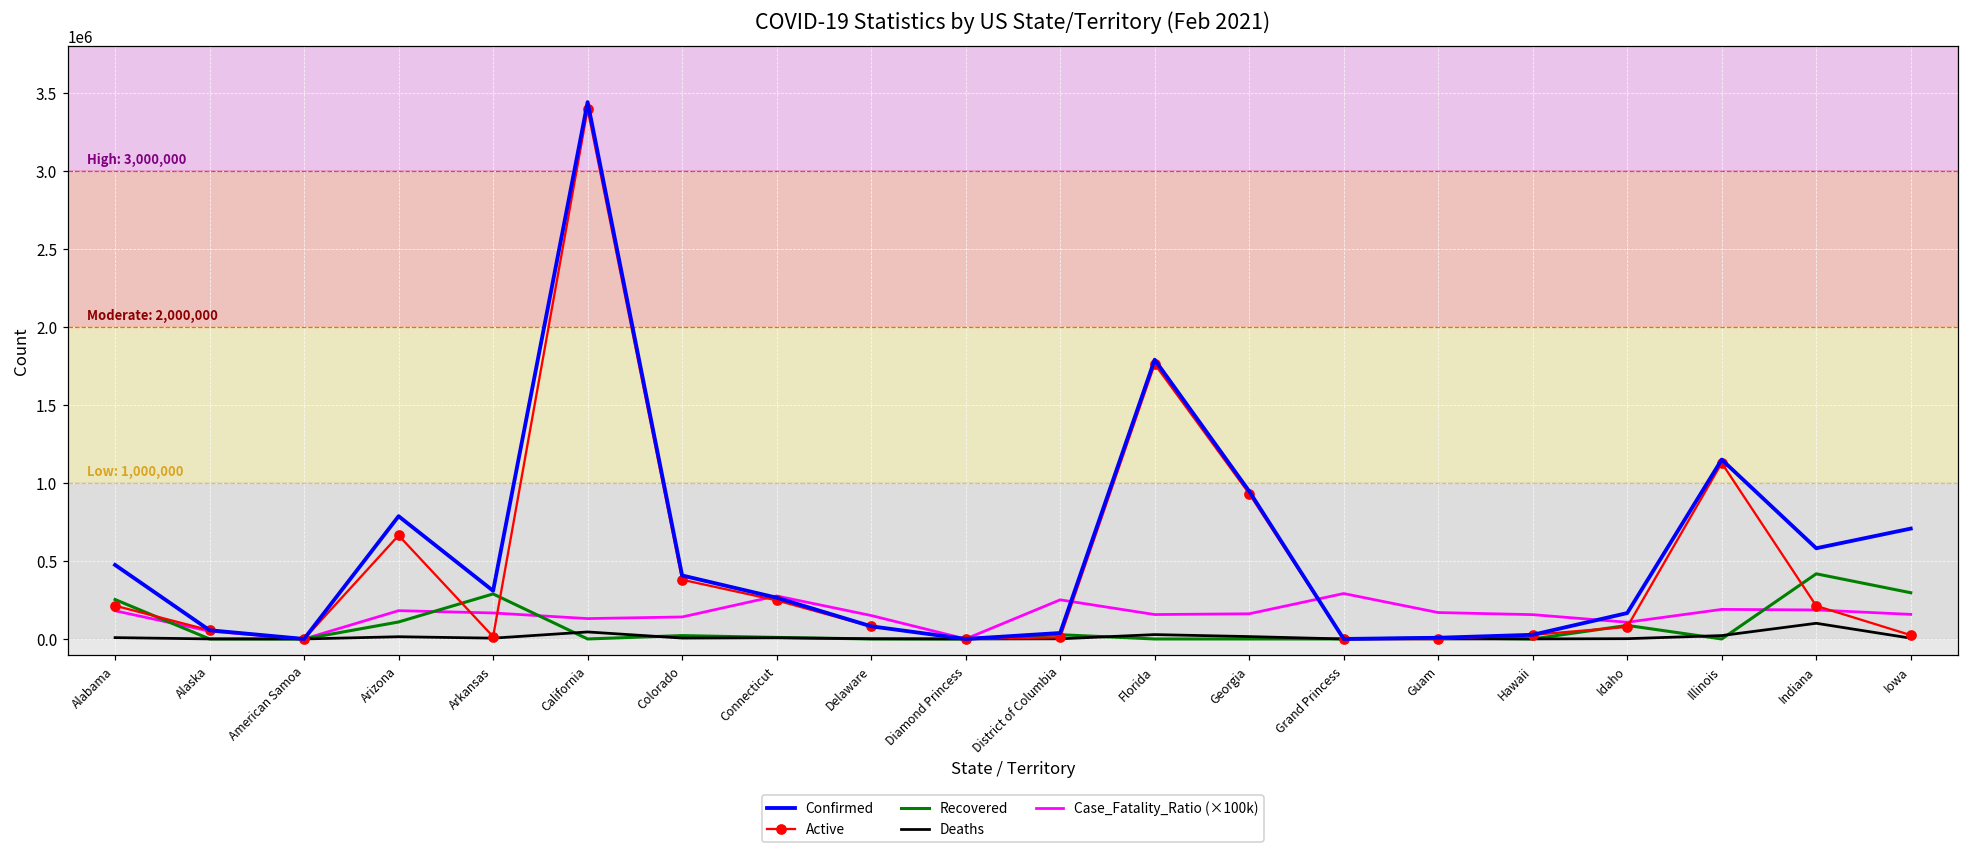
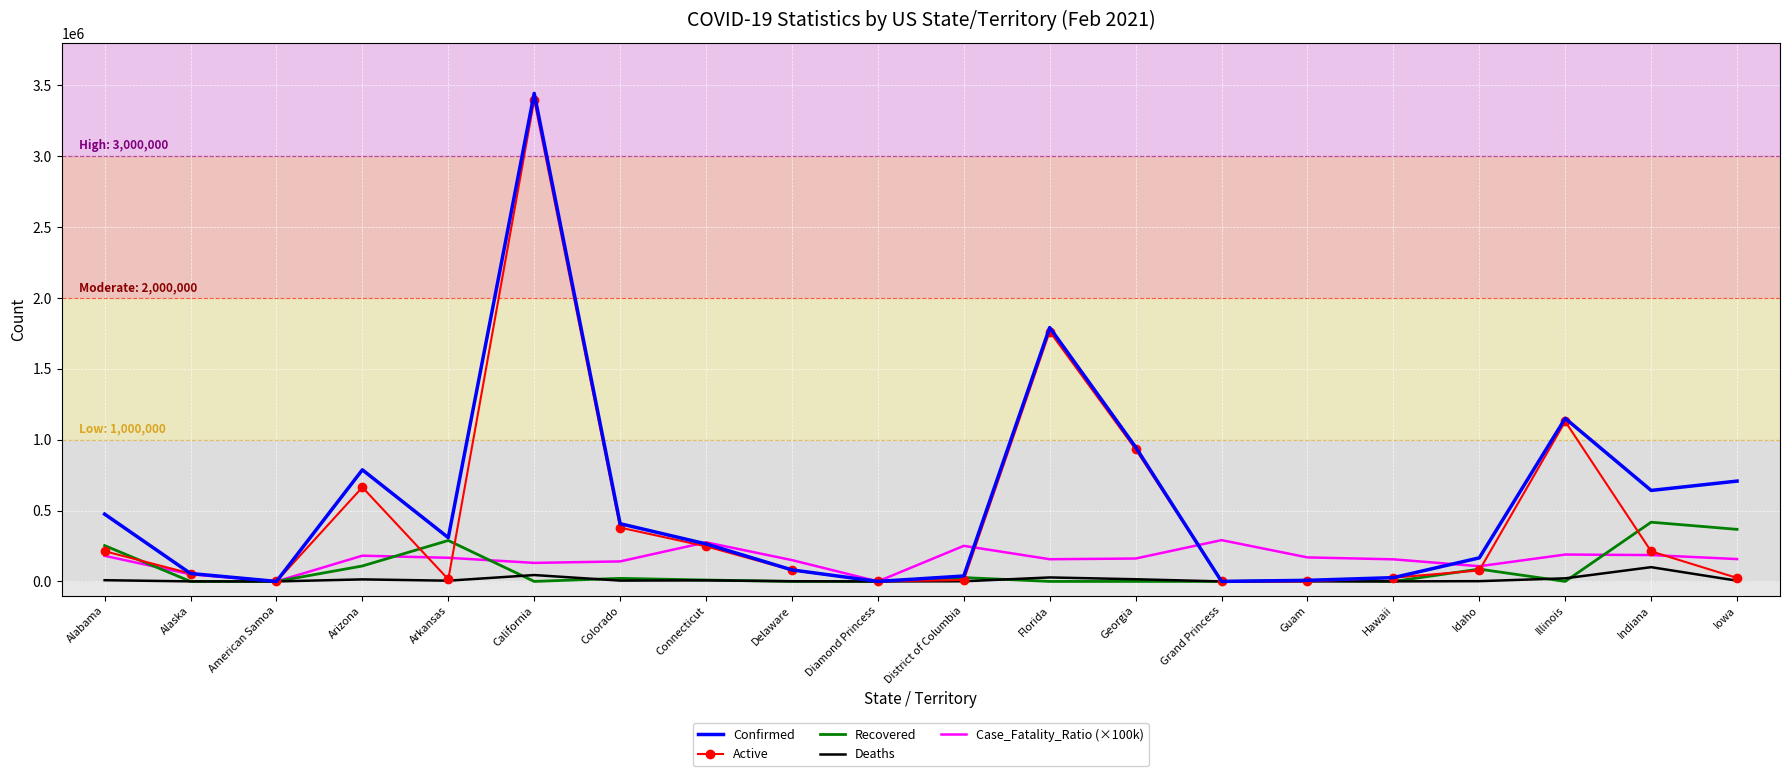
  {
    "Confirmed": {
      "Alabama": 470000,
      "Arizona": 790000,
      "Arkansas": 310000,
      "California": 3440000,
      "Colorado": 410000,
      "Florida": 1790000,
      "Idaho": 170000,
      "Illinois": 1150000,
-     "Indiana": 580000,
+     "Indiana": 640000,
      "Iowa": 710000
    },
    "Active": {
      "Alabama": 210000,
      "Arizona": 660000,
      "California": 3400000,
      "Colorado": 380000,
      "Florida": 1760000,
      "Illinois": 1130000,
      "Indiana": 210000,
      "Iowa": 20000
    },
    "Recovered": {
      "Alabama": 250000,
      "Arizona": 110000,
      "Arkansas": 290000,
      "California": 0,
      "Florida": 0,
      "Illinois": 0,
      "Indiana": 420000,
-     "Iowa": 300000
+     "Iowa": 370000
    },
    "Deaths": {
      "Alabama": 10000,
      "Arizona": 10000,
      "California": 50000,
      "Florida": 30000,
      "Idaho": 0,
      "Illinois": 20000,
      "Indiana": 100000,
      "Iowa": 10000
    },
    "Case_Fatality_Ratio (×100k)": {
      "Alabama": 180000,
      "Arizona": 180000,
      "Arkansas": 170000,
      "California": 130000,
      "Colorado": 140000,
      "Delaware": 150000,
      "District of Columbia": 250000,
      "Florida": 160000,
      "Georgia": 160000,
      "Grand Princess": 290000,
      "Guam": 170000,
      "Hawaii": 160000,
      "Idaho": 110000,
      "Illinois": 190000,
      "Indiana": 190000,
      "Iowa": 160000
    }
  }
